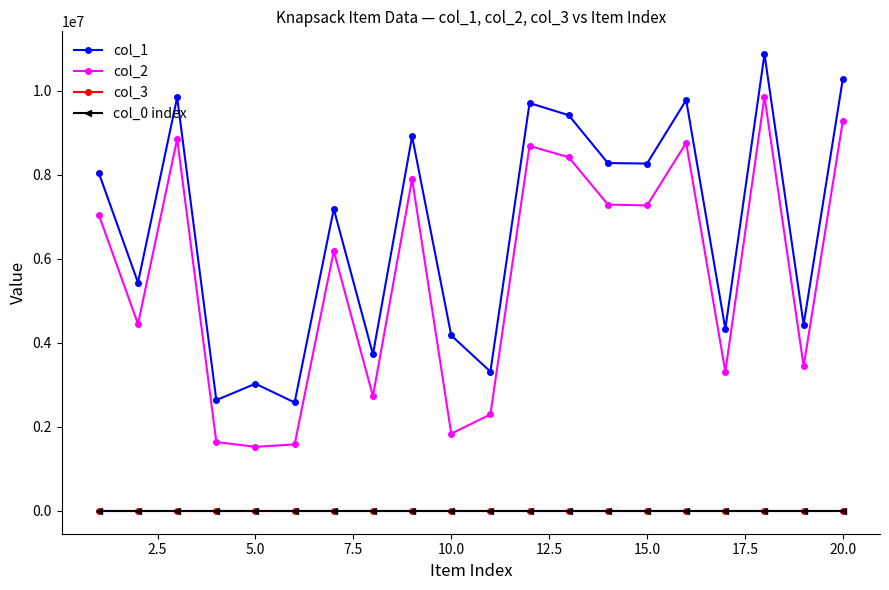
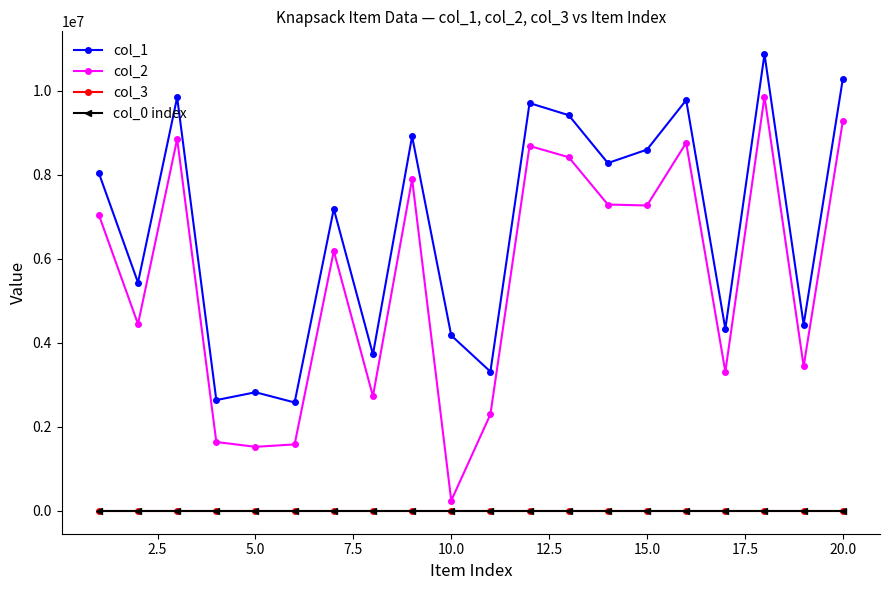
  {
    "col_1": {
-     "5.0": 3000000,
+     "5.0": 2800000,
      "10.0": 4200000,
-     "15.0": 8300000,
+     "15.0": 8600000,
      "20.0": 10300000
    },
    "col_2": {
      "5.0": 1500000,
-     "10.0": 1800000,
+     "10.0": 200000,
      "15.0": 7300000,
      "20.0": 9300000
    },
    "col_0 index": {
      "5.0": 0,
      "10.0": 0,
      "15.0": 0,
      "20.0": 0
    }
  }
